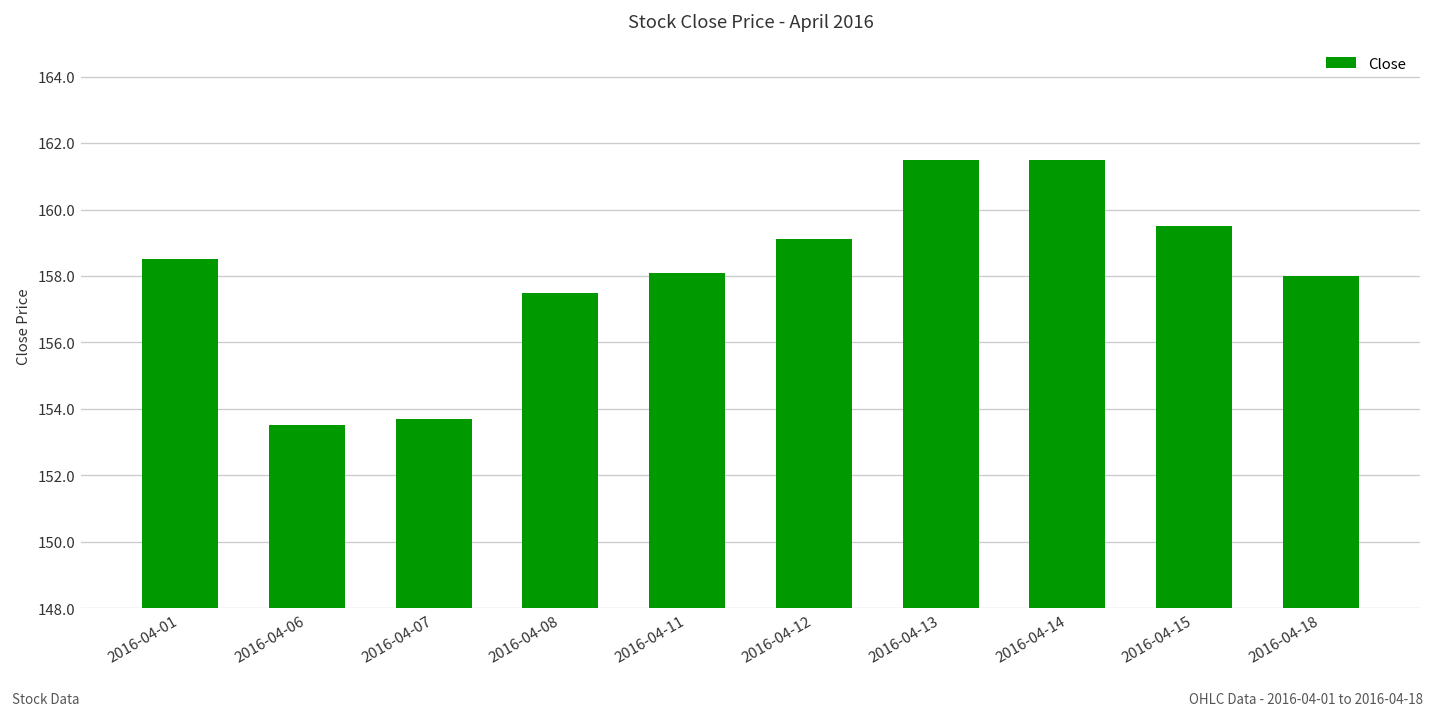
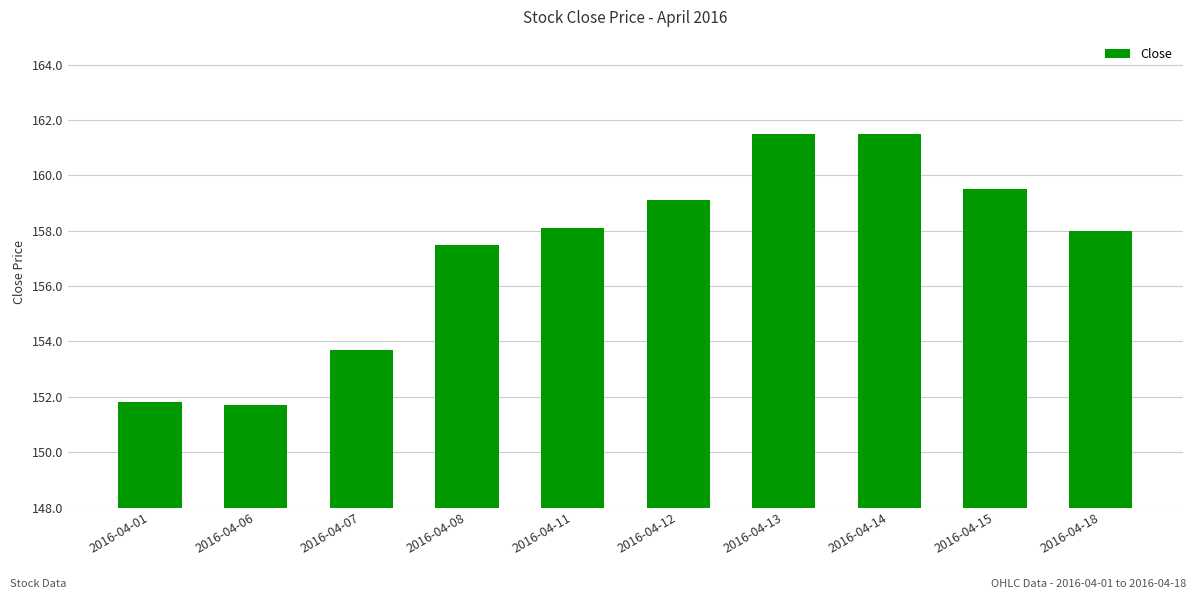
  {
-   "2016-04-01": 158.5,
-   "2016-04-06": 153.5,
+   "2016-04-01": 151.8,
+   "2016-04-06": 151.7,
    "2016-04-07": 153.7,
    "2016-04-08": 157.5,
    "2016-04-11": 158.1,
    "2016-04-12": 159.1,
    "2016-04-13": 161.5,
    "2016-04-14": 161.5,
    "2016-04-15": 159.5,
    "2016-04-18": 158.0
  }
